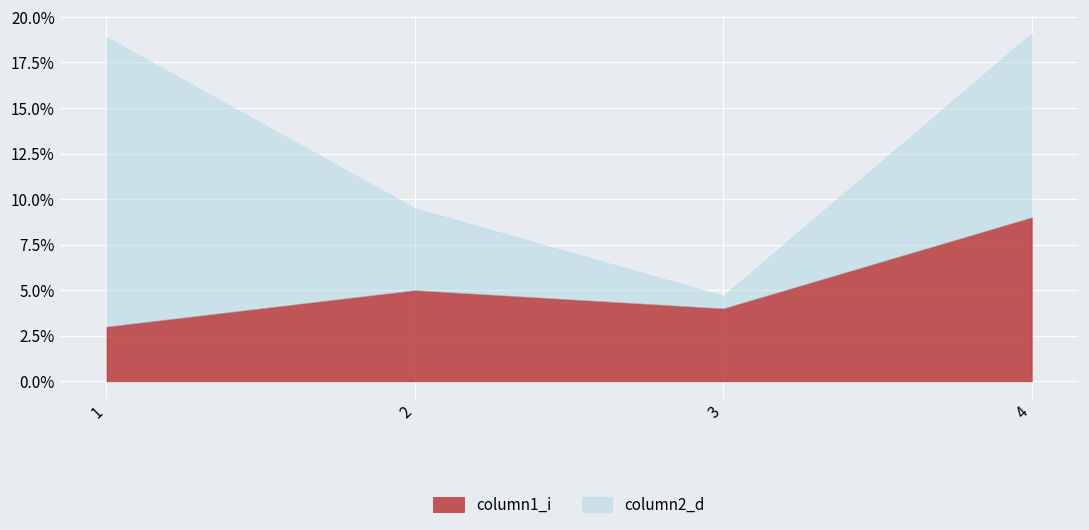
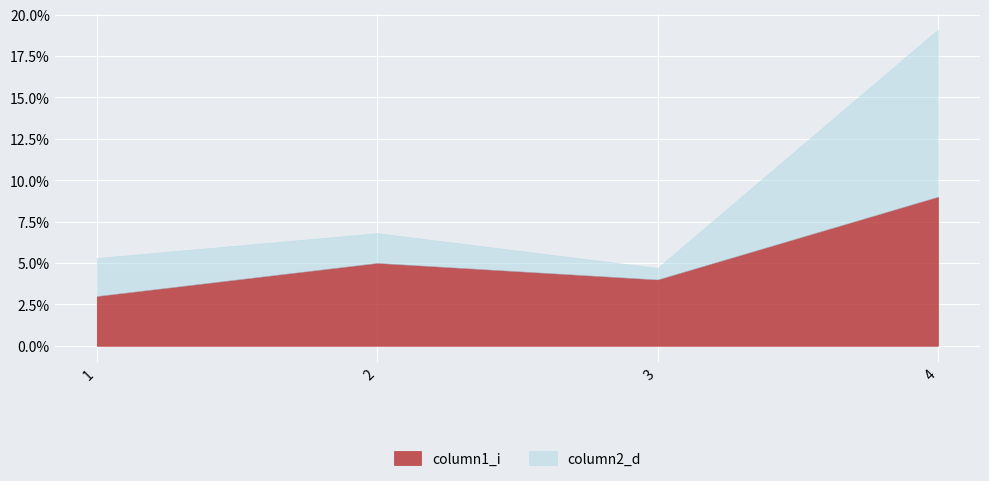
  {
    "column1_i": {
      "1": "3.0%",
      "2": "5.0%",
      "3": "4.0%",
      "4": "9.0%"
    },
    "column2_d": {
-     "1": "15.9%",
-     "2": "4.5%",
+     "1": "2.3%",
+     "2": "1.8%",
      "3": "0.7%",
      "4": "10.1%"
    }
  }
